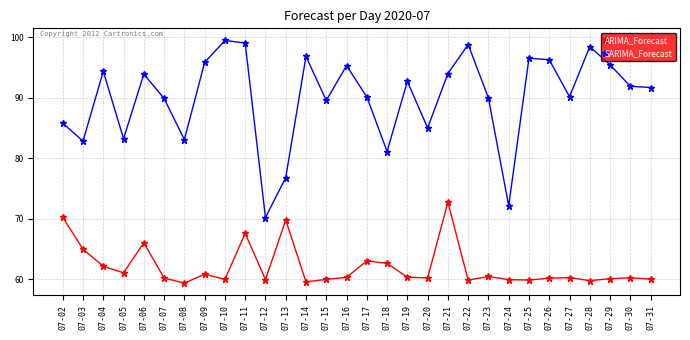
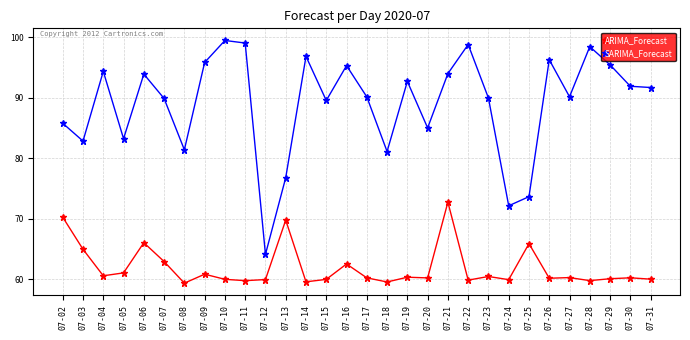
  {
    "ARIMA_Forecast": {
      "07-02": 70,
      "07-03": 65,
-     "07-04": 62,
+     "07-04": 61,
      "07-05": 61,
      "07-06": 66,
-     "07-07": 60,
+     "07-07": 63,
      "07-08": 59,
      "07-09": 61,
      "07-10": 60,
-     "07-11": 68,
+     "07-11": 60,
      "07-12": 60,
      "07-13": 70,
      "07-14": 60,
      "07-15": 60,
-     "07-16": 60,
-     "07-17": 63,
-     "07-18": 63,
+     "07-16": 63,
+     "07-17": 60,
+     "07-18": 60,
      "07-19": 60,
      "07-20": 60,
      "07-21": 73,
      "07-22": 60,
      "07-23": 60,
      "07-24": 60,
-     "07-25": 60,
+     "07-25": 66,
      "07-26": 60,
      "07-27": 60,
      "07-28": 60,
      "07-29": 60,
      "07-30": 60,
      "07-31": 60
    },
    "SARIMA_Forecast": {
      "07-02": 86,
      "07-03": 83,
      "07-04": 94,
      "07-05": 83,
      "07-06": 94,
      "07-07": 90,
-     "07-08": 83,
+     "07-08": 81,
      "07-09": 96,
      "07-10": 99,
      "07-11": 99,
-     "07-12": 70,
+     "07-12": 64,
      "07-13": 77,
      "07-14": 97,
      "07-15": 90,
      "07-16": 95,
      "07-17": 90,
      "07-18": 81,
      "07-19": 93,
      "07-20": 85,
      "07-21": 94,
      "07-22": 99,
      "07-23": 90,
      "07-24": 72,
-     "07-25": 97,
+     "07-25": 74,
      "07-26": 96,
      "07-27": 90,
      "07-28": 98,
      "07-29": 95,
      "07-30": 92,
      "07-31": 92
    }
  }
